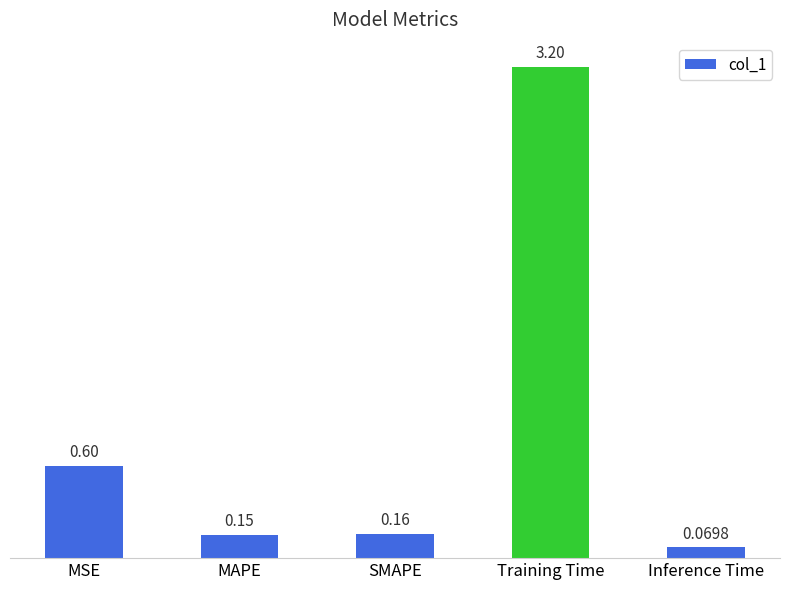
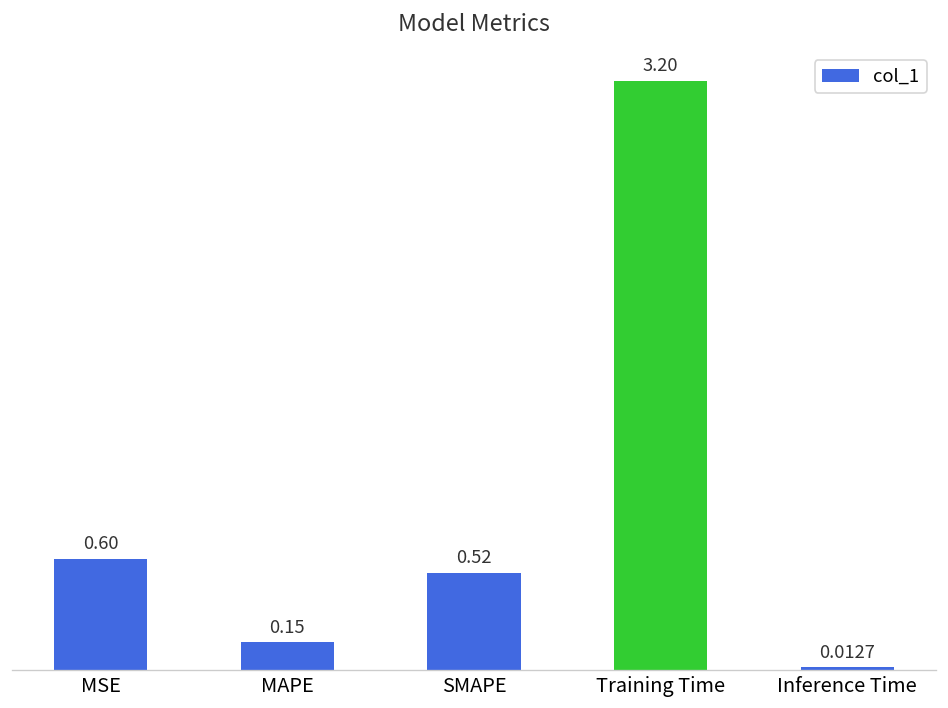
  {
    "MSE": 0.60,
    "MAPE": 0.15,
-   "SMAPE": 0.16,
+   "SMAPE": 0.52,
    "Training Time": 3.20,
-   "Inference Time": 0.0698
+   "Inference Time": 0.0127
  }
